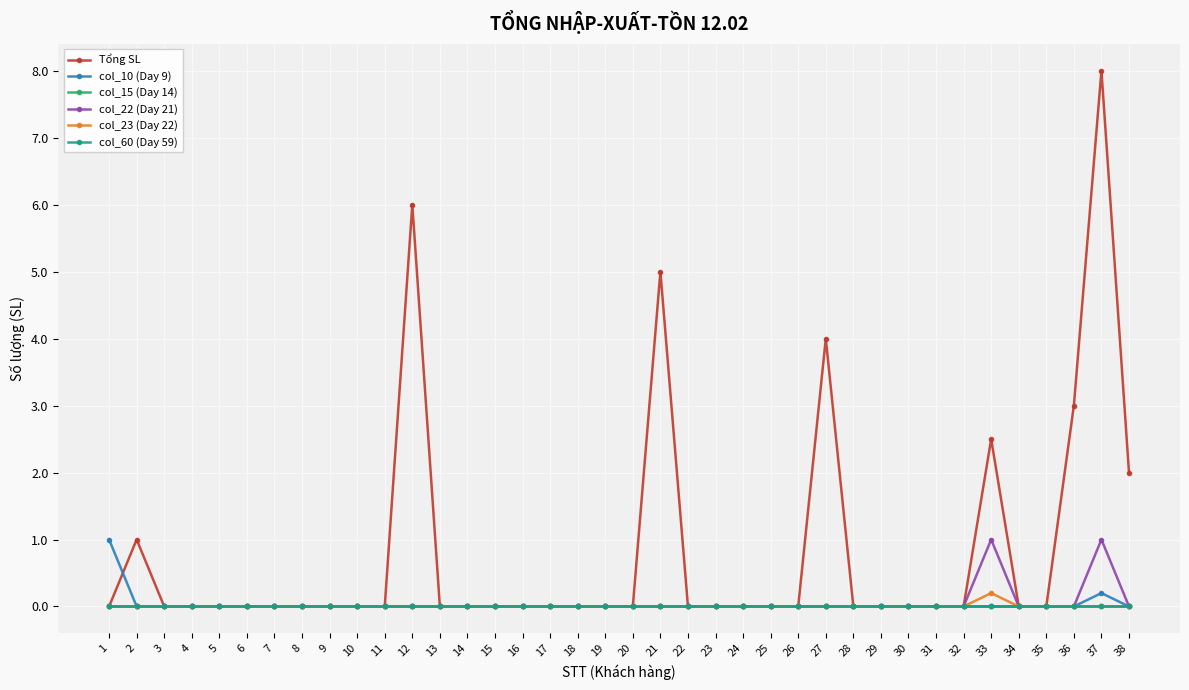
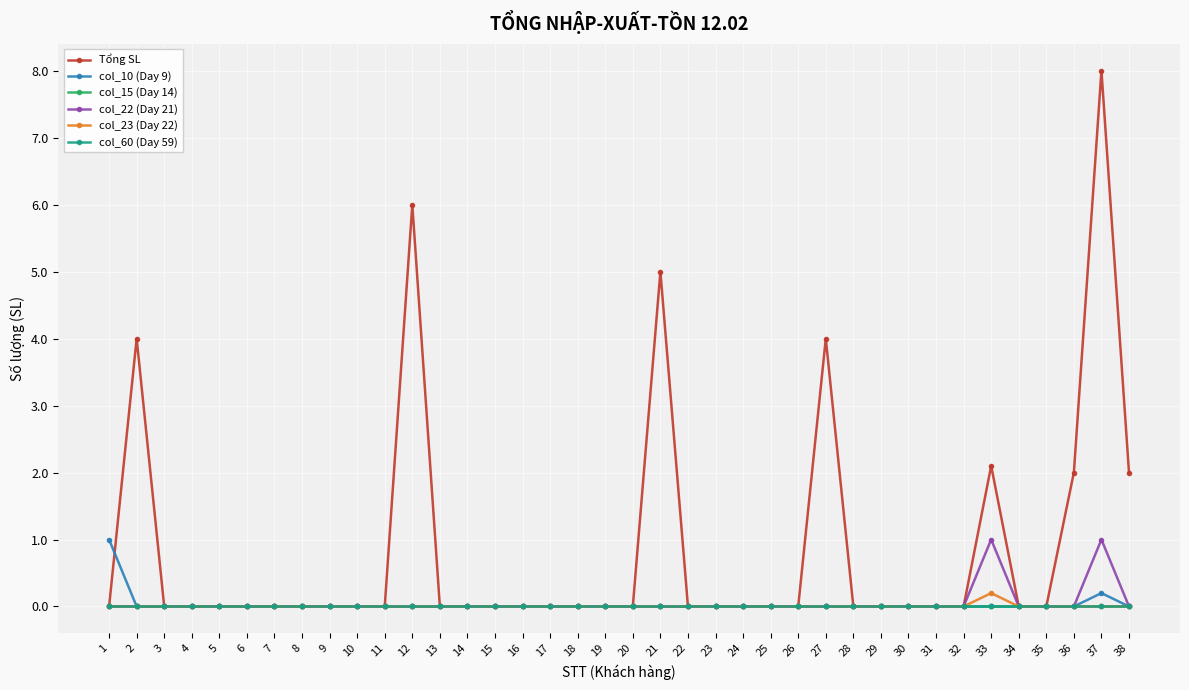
  {
    "Tổng SL": {
-     "2": 1,
+     "2": 4,
      "12": 6.0,
      "21": 5.0,
      "27": 4.0,
-     "33": 2.5,
-     "36": 3,
+     "33": 2.1,
+     "36": 2,
      "37": 8.0,
      "38": 2.0
    },
    "col_10 (Day 9)": {
      "1": 1.0,
      "37": 0.2
    },
    "col_22 (Day 21)": {
      "33": 1.0,
      "37": 1.0
    },
    "col_23 (Day 22)": {
      "33": 0.2
    }
  }
